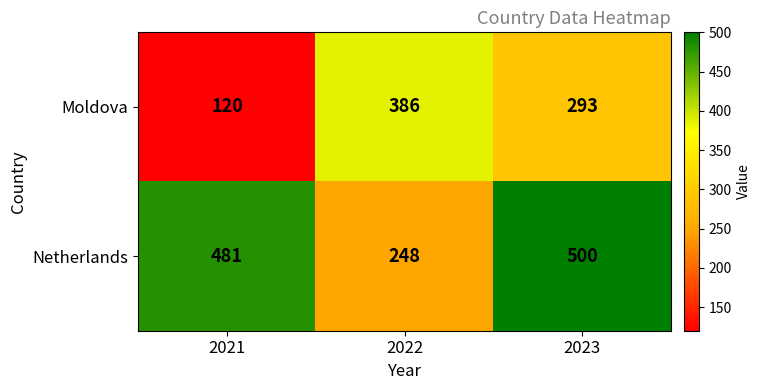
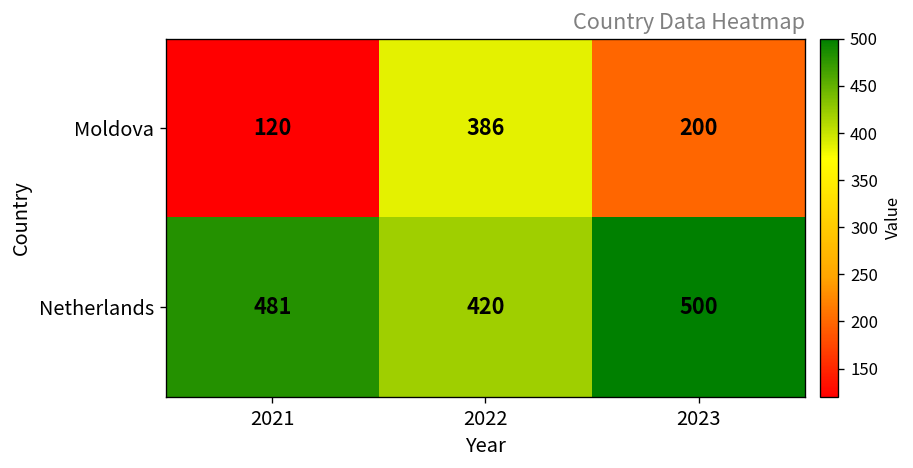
  {
    "Moldova": {
      "2021": 120,
      "2022": 386,
-     "2023": 293
+     "2023": 200
    },
    "Netherlands": {
      "2021": 481,
-     "2022": 248,
+     "2022": 420,
      "2023": 500
    }
  }
